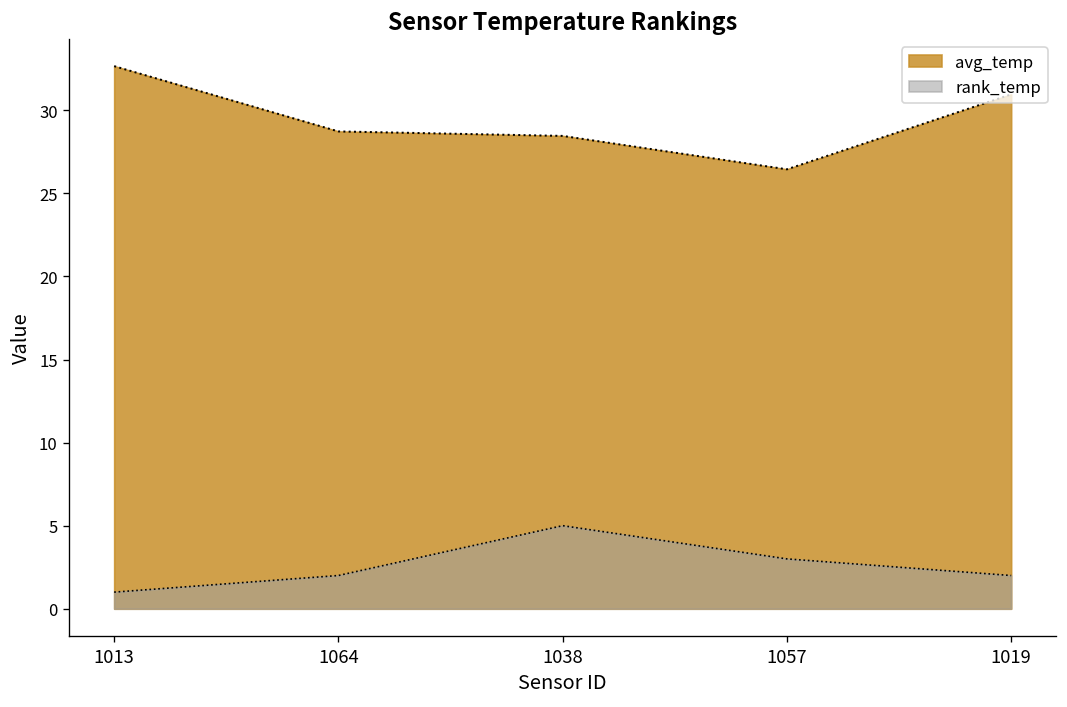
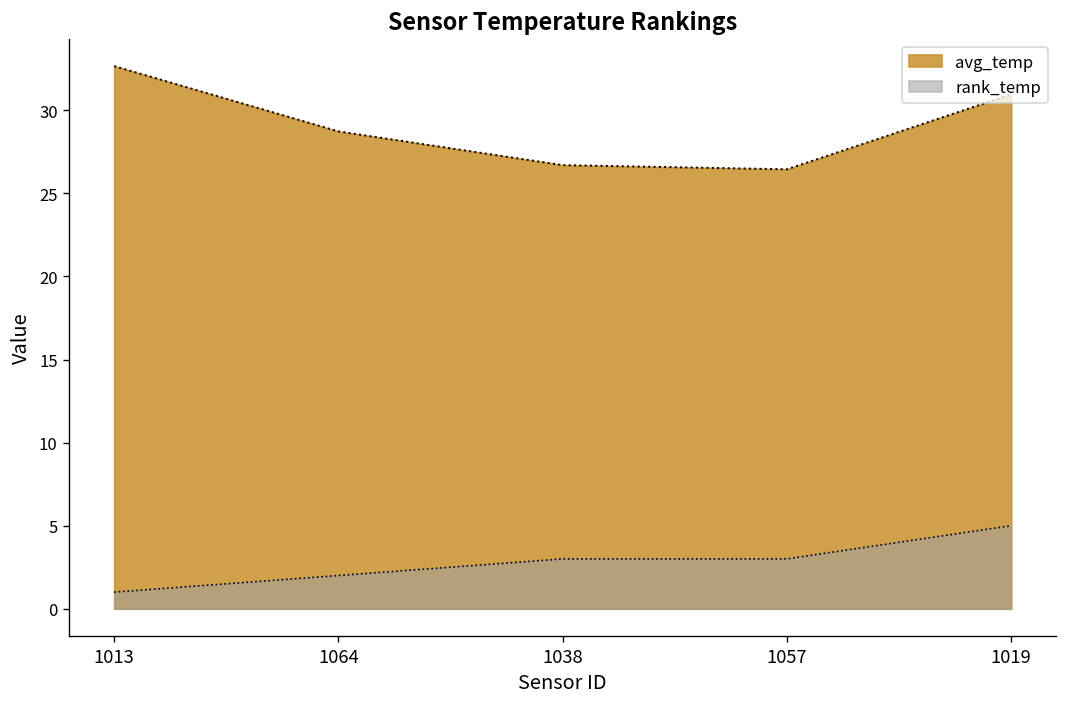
  {
    "avg_temp": {
      "1013": 32.7,
      "1064": 28.7,
-     "1038": 28.5,
+     "1038": 26.7,
      "1057": 26.5
    },
    "rank_temp": {
      "1013": 1,
      "1064": 2,
-     "1038": 5,
+     "1038": 3,
      "1057": 3,
-     "1019": 2
+     "1019": 5
    }
  }
